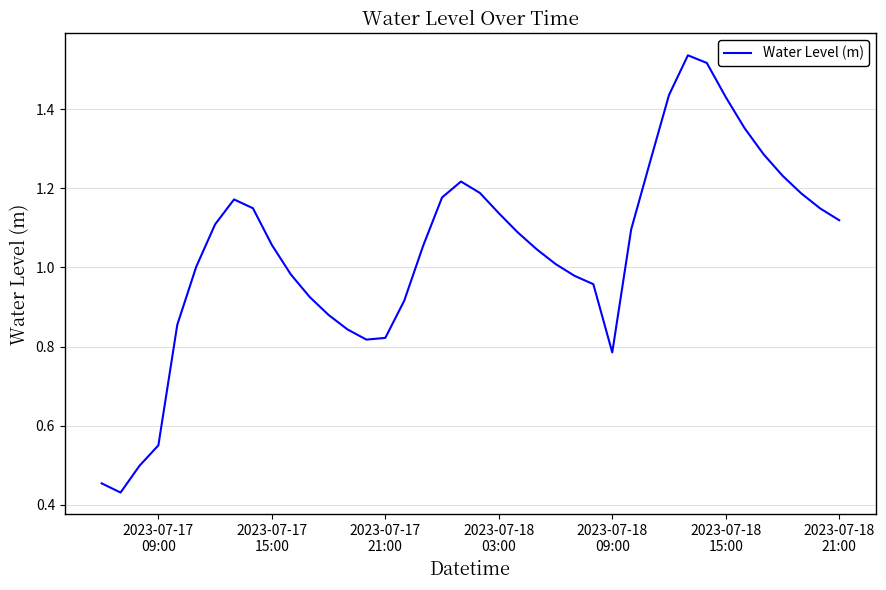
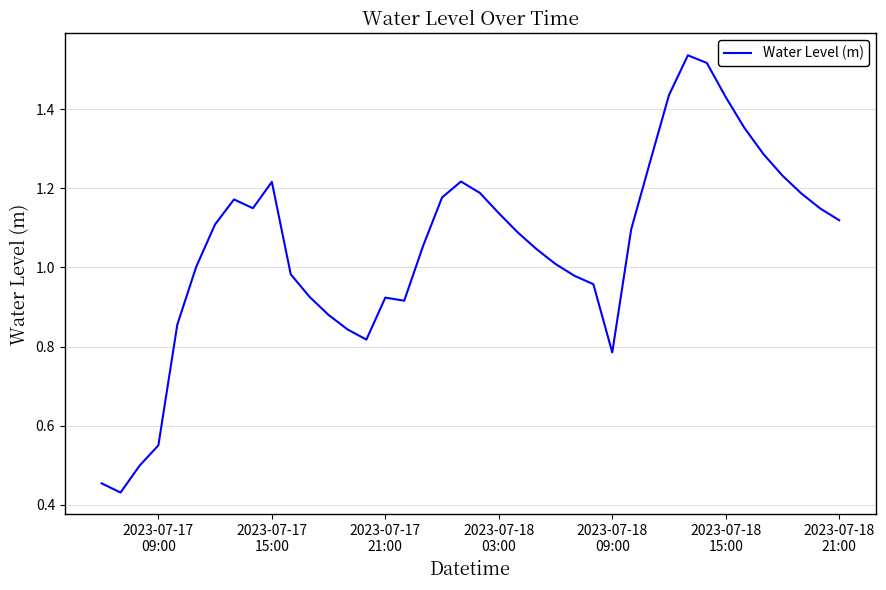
  {
    "2023-07-17 09:00": 0.55,
-   "2023-07-17 15:00": 1.06,
-   "2023-07-17 21:00": 0.82,
+   "2023-07-17 15:00": 1.22,
+   "2023-07-17 21:00": 0.92,
    "2023-07-18 03:00": 1.14,
    "2023-07-18 09:00": 0.78,
    "2023-07-18 15:00": 1.43,
    "2023-07-18 21:00": 1.12
  }
